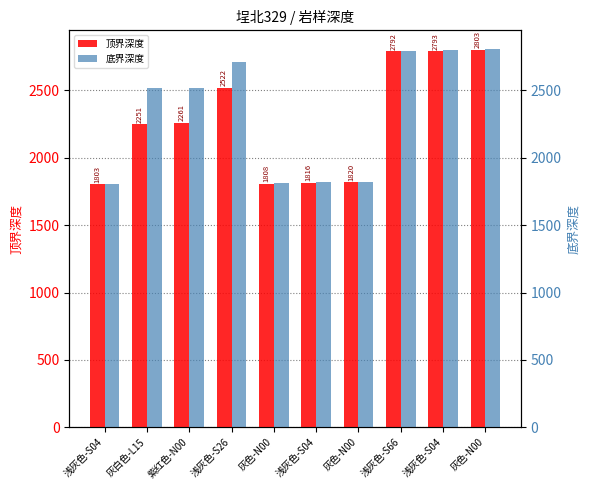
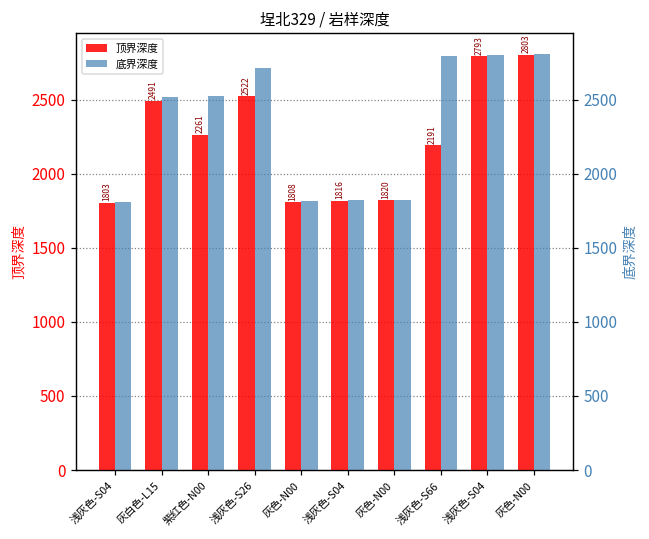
  {
    "顶界深度": {
-     "灰白色-L15": 2251,
+     "灰白色-L15": 2491,
      "紫红色-N00": 2261,
      "浅灰色-S26": 2522,
-     "浅灰色-S66": 2792
+     "浅灰色-S66": 2191
    },
    "底界深度": {
      "灰白色-L15": 2520,
      "浅灰色-S26": 2710
    }
  }
